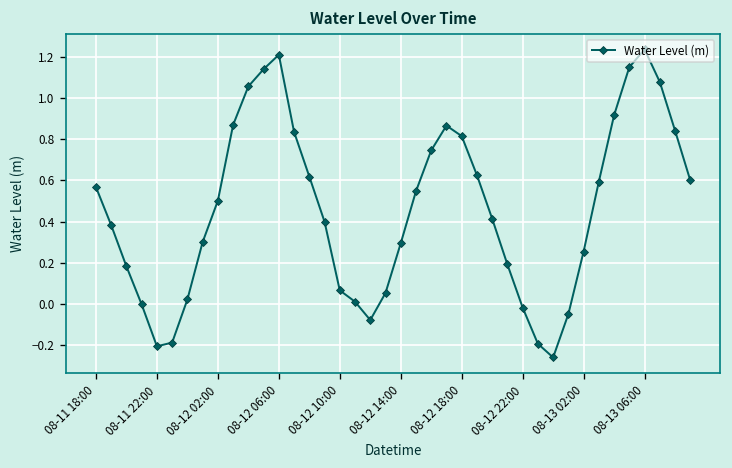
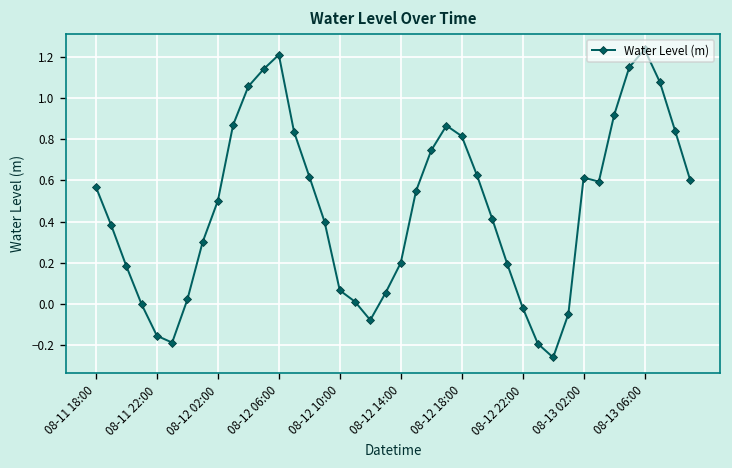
  {
    "08-11 18:00": 0.57,
-   "08-11 22:00": -0.20,
+   "08-11 22:00": -0.15,
    "08-12 02:00": 0.50,
    "08-12 06:00": 1.21,
    "08-12 10:00": 0.07,
-   "08-12 14:00": 0.30,
+   "08-12 14:00": 0.20,
    "08-12 18:00": 0.82,
    "08-12 22:00": -0.02,
-   "08-13 02:00": 0.26
+   "08-13 02:00": 0.61
  }
